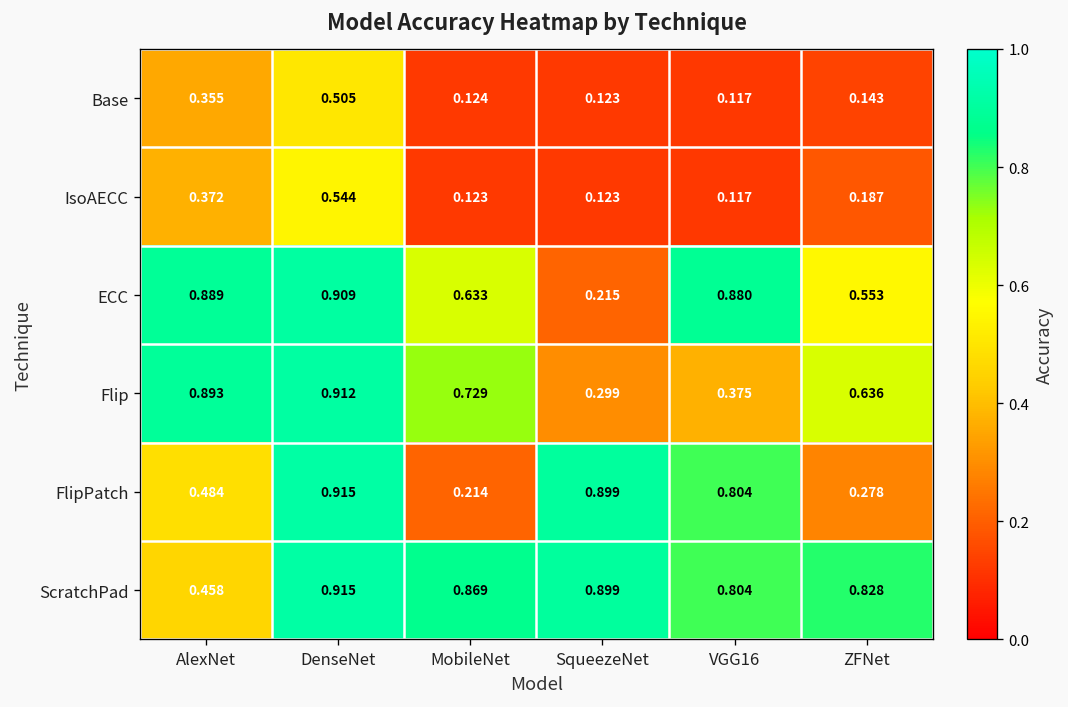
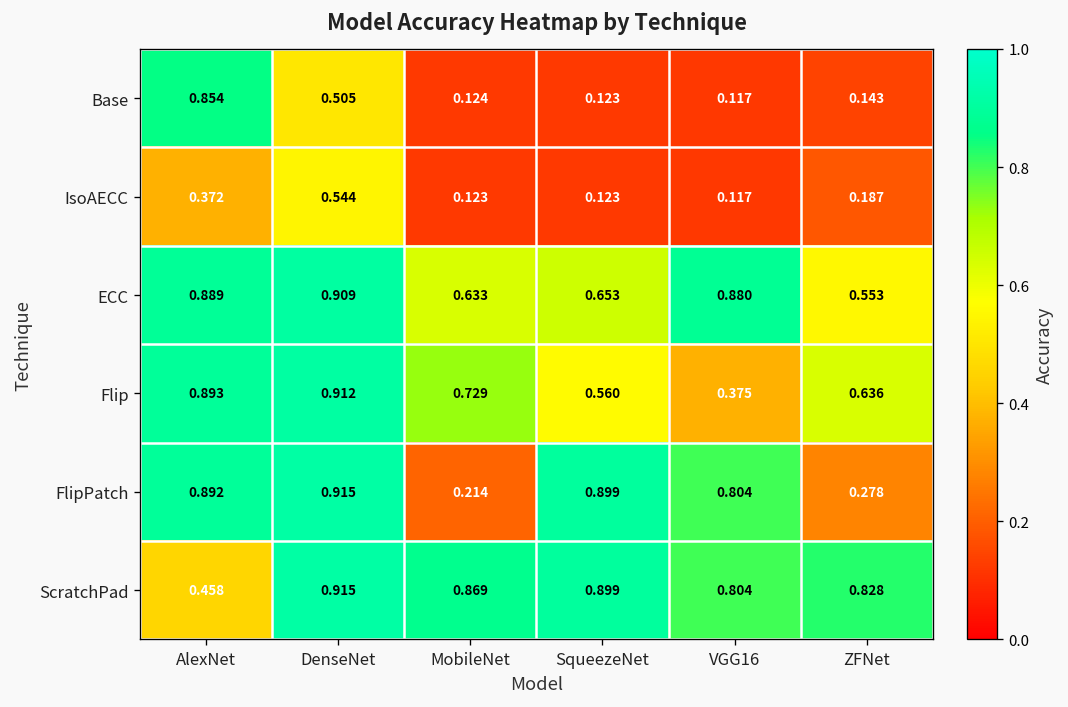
  {
    "Base": {
-     "AlexNet": 0.355,
+     "AlexNet": 0.854,
      "DenseNet": 0.505,
      "MobileNet": 0.124,
      "SqueezeNet": 0.123,
      "VGG16": 0.117,
      "ZFNet": 0.143
    },
    "IsoAECC": {
      "AlexNet": 0.372,
      "DenseNet": 0.544,
      "MobileNet": 0.123,
      "SqueezeNet": 0.123,
      "VGG16": 0.117,
      "ZFNet": 0.187
    },
    "ECC": {
      "AlexNet": 0.889,
      "DenseNet": 0.909,
      "MobileNet": 0.633,
-     "SqueezeNet": 0.215,
+     "SqueezeNet": 0.653,
      "VGG16": 0.880,
      "ZFNet": 0.553
    },
    "Flip": {
      "AlexNet": 0.893,
      "DenseNet": 0.912,
      "MobileNet": 0.729,
-     "SqueezeNet": 0.299,
+     "SqueezeNet": 0.560,
      "VGG16": 0.375,
      "ZFNet": 0.636
    },
    "FlipPatch": {
-     "AlexNet": 0.484,
+     "AlexNet": 0.892,
      "DenseNet": 0.915,
      "MobileNet": 0.214,
      "SqueezeNet": 0.899,
      "VGG16": 0.804,
      "ZFNet": 0.278
    },
    "ScratchPad": {
      "AlexNet": 0.458,
      "DenseNet": 0.915,
      "MobileNet": 0.869,
      "SqueezeNet": 0.899,
      "VGG16": 0.804,
      "ZFNet": 0.828
    }
  }
